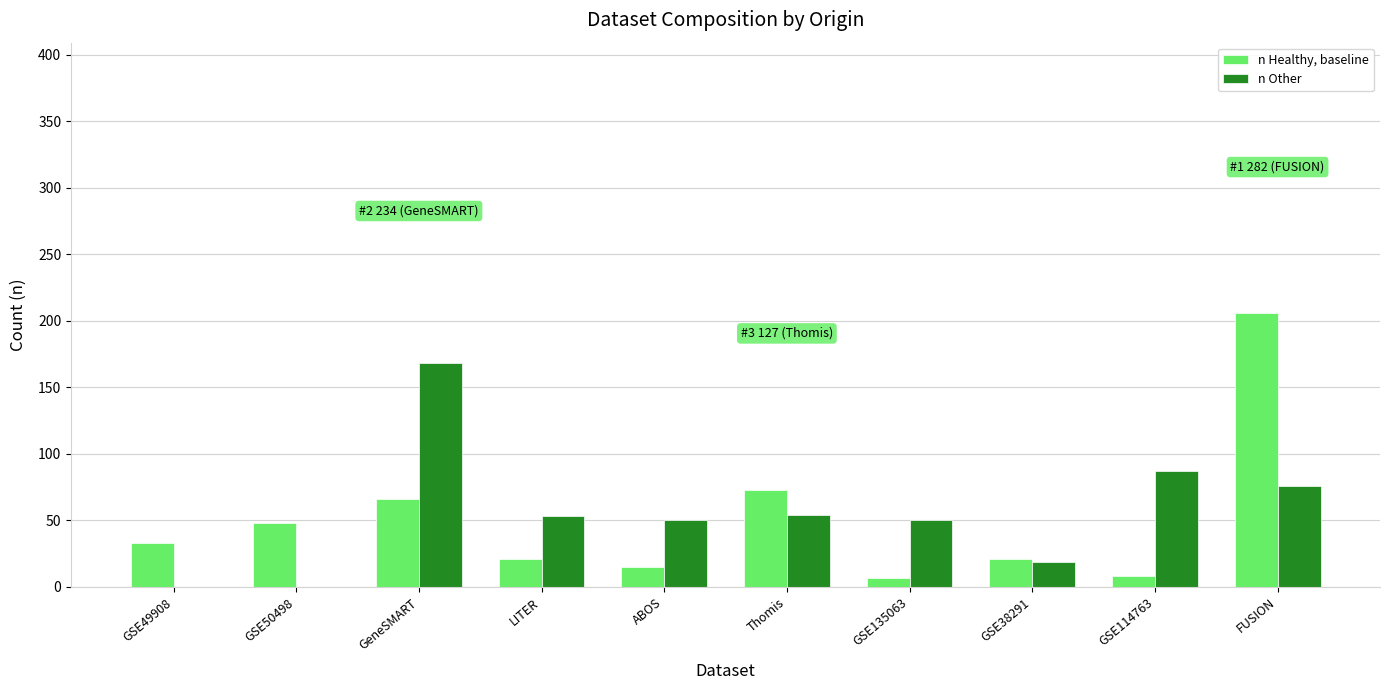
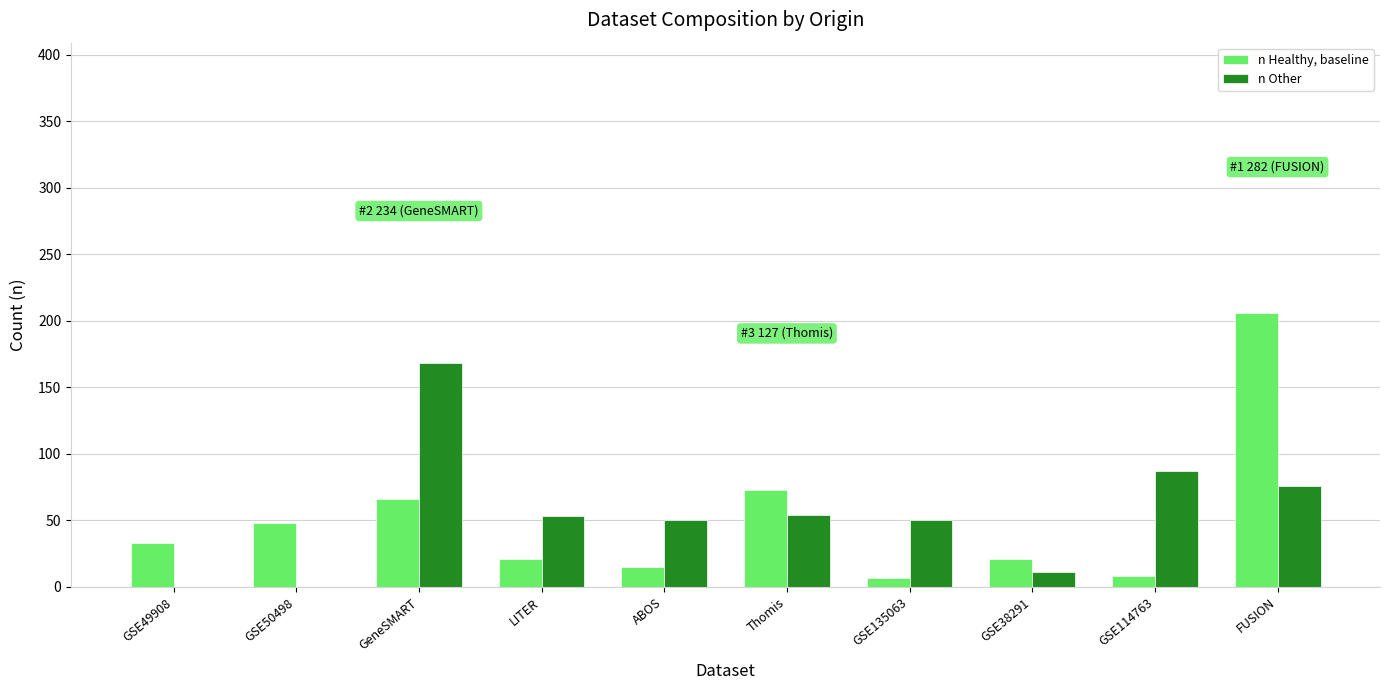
  {
    "n Healthy, baseline": {
      "GSE49908": 33,
      "GSE50498": 48,
      "GeneSMART": 66,
      "LITER": 21,
      "ABOS": 15,
      "Thomis": 73,
      "GSE135063": 7,
      "GSE38291": 21,
      "GSE114763": 8,
      "FUSION": 206
    },
    "n Other": {
      "GSE49908": 0,
      "GSE50498": 0,
      "GeneSMART": 168,
      "LITER": 53,
      "ABOS": 50,
      "Thomis": 54,
      "GSE135063": 50,
-     "GSE38291": 19,
+     "GSE38291": 11,
      "GSE114763": 87,
      "FUSION": 76
    }
  }
